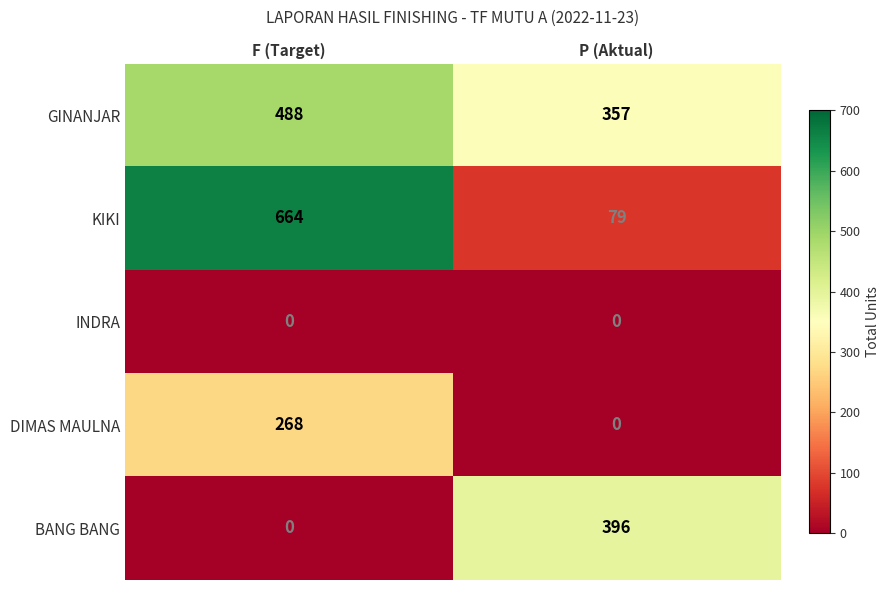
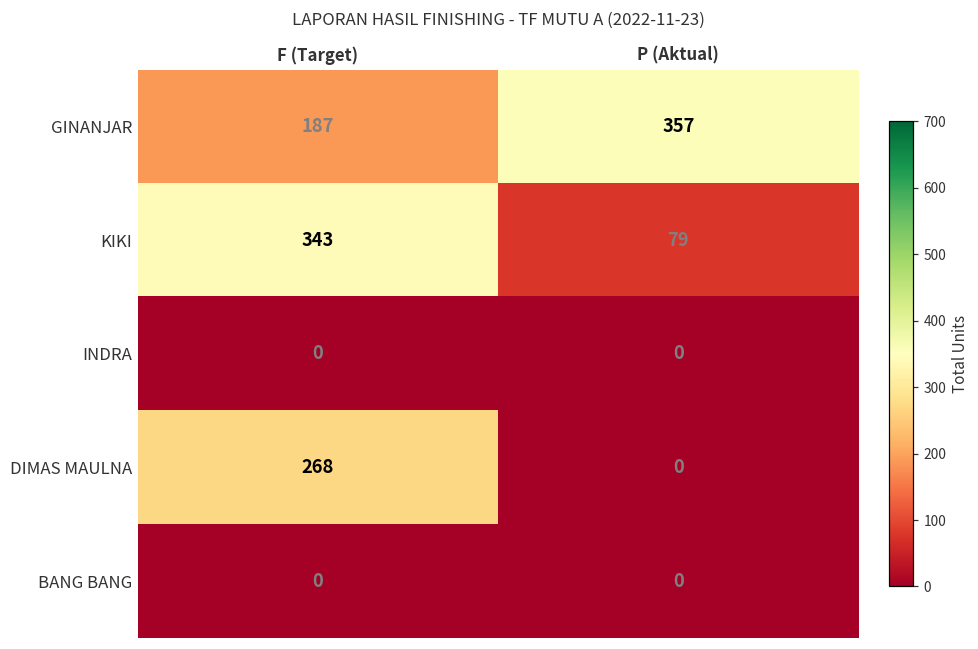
  {
    "GINANJAR": {
-     "F (Target)": 488,
+     "F (Target)": 187,
      "P (Aktual)": 357
    },
    "KIKI": {
-     "F (Target)": 664,
+     "F (Target)": 343,
      "P (Aktual)": 79
    },
    "INDRA": {
      "F (Target)": 0,
      "P (Aktual)": 0
    },
    "DIMAS MAULNA": {
      "F (Target)": 268,
      "P (Aktual)": 0
    },
    "BANG BANG": {
      "F (Target)": 0,
-     "P (Aktual)": 396
+     "P (Aktual)": 0
    }
  }
